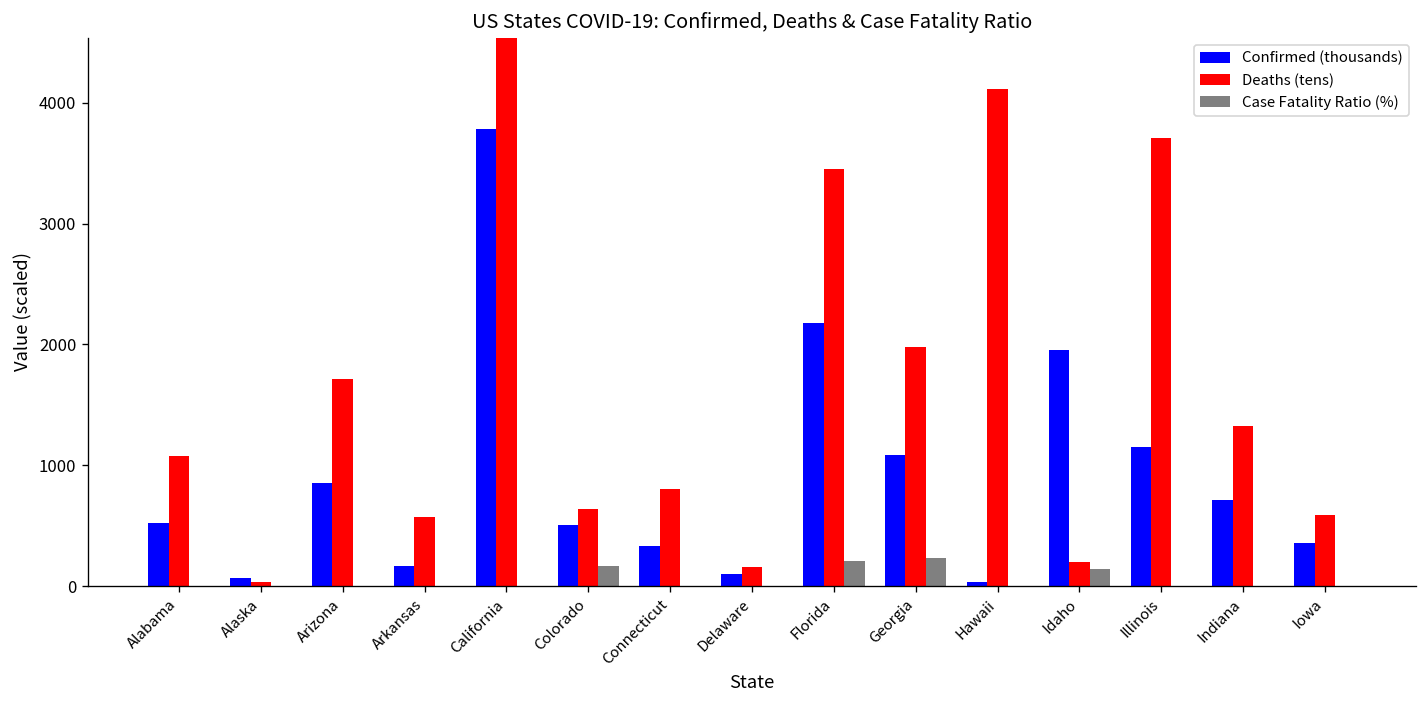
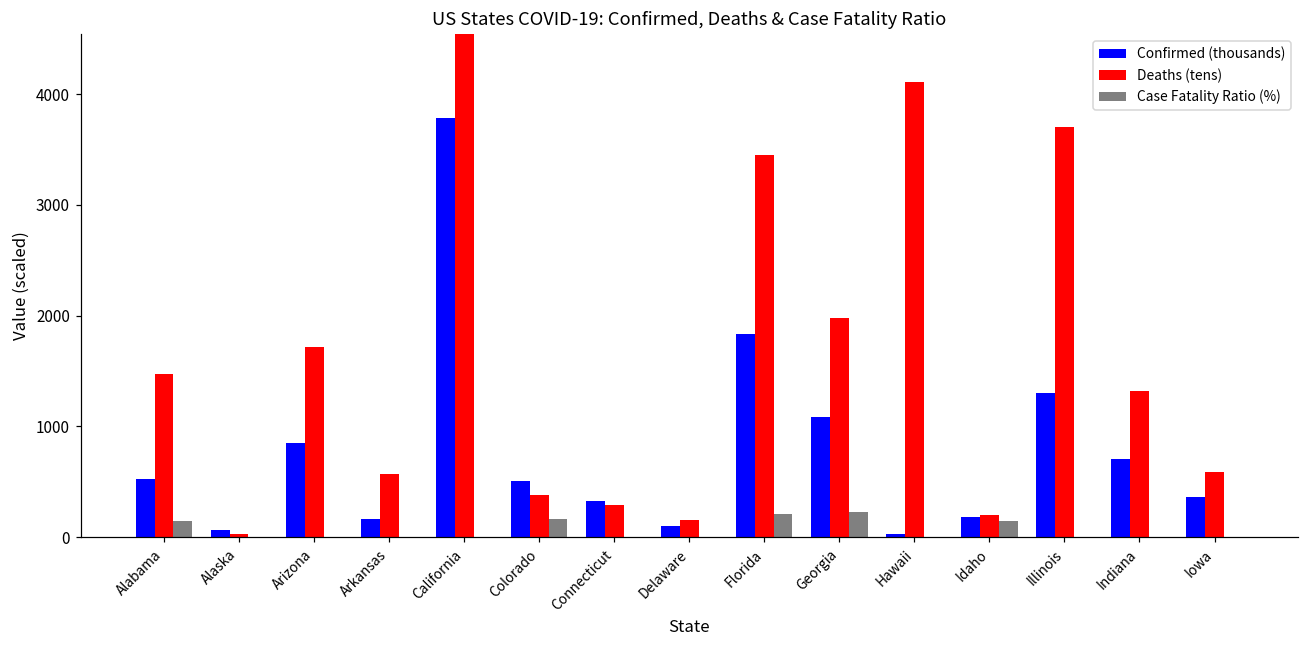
  {
    "Confirmed (thousands)": {
      "Alabama": 520,
      "Alaska": 70,
      "Arizona": 850,
      "Arkansas": 170,
      "California": 3780,
      "Colorado": 510,
      "Connecticut": 330,
      "Delaware": 100,
-     "Florida": 2170,
+     "Florida": 1840,
      "Georgia": 1090,
      "Hawaii": 30,
-     "Idaho": 1950,
-     "Illinois": 1150,
+     "Idaho": 190,
+     "Illinois": 1300,
      "Indiana": 710,
      "Iowa": 360
    },
    "Deaths (tens)": {
-     "Alabama": 1080,
+     "Alabama": 1470,
      "Alaska": 30,
      "Arizona": 1720,
      "Arkansas": 570,
-     "Colorado": 640,
-     "Connecticut": 800,
+     "Colorado": 380,
+     "Connecticut": 290,
      "Delaware": 160,
      "Florida": 3450,
      "Georgia": 1980,
      "Hawaii": 4110,
      "Idaho": 200,
      "Illinois": 3700,
      "Indiana": 1320,
      "Iowa": 590
    },
    "Case Fatality Ratio (%)": {
-     "Alabama": 0,
+     "Alabama": 150,
      "Colorado": 170,
      "Florida": 210,
      "Georgia": 230,
      "Idaho": 150
    }
  }
